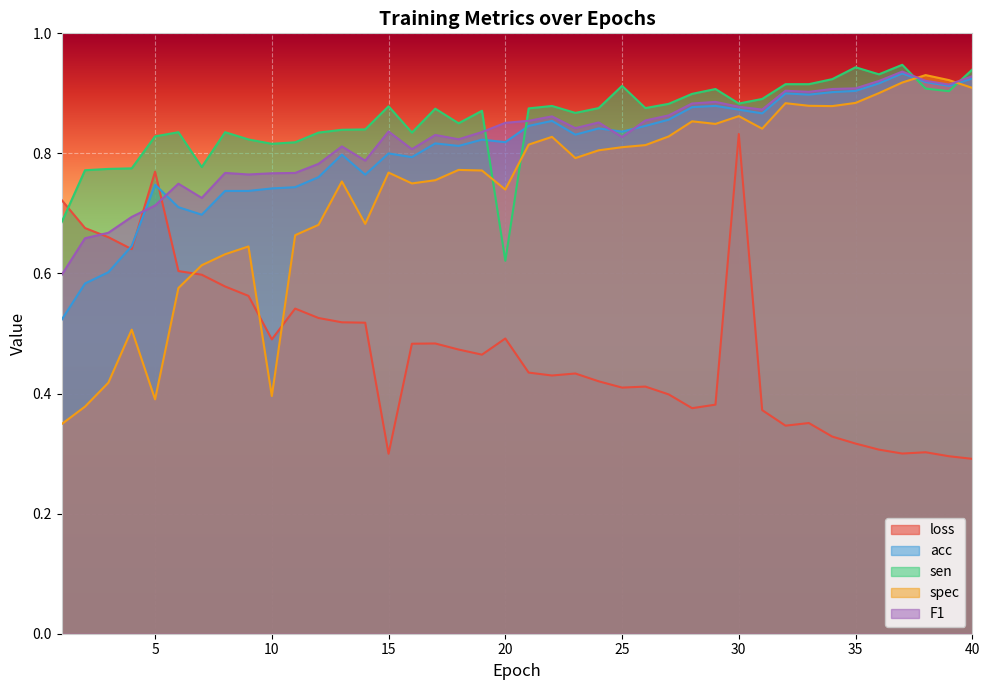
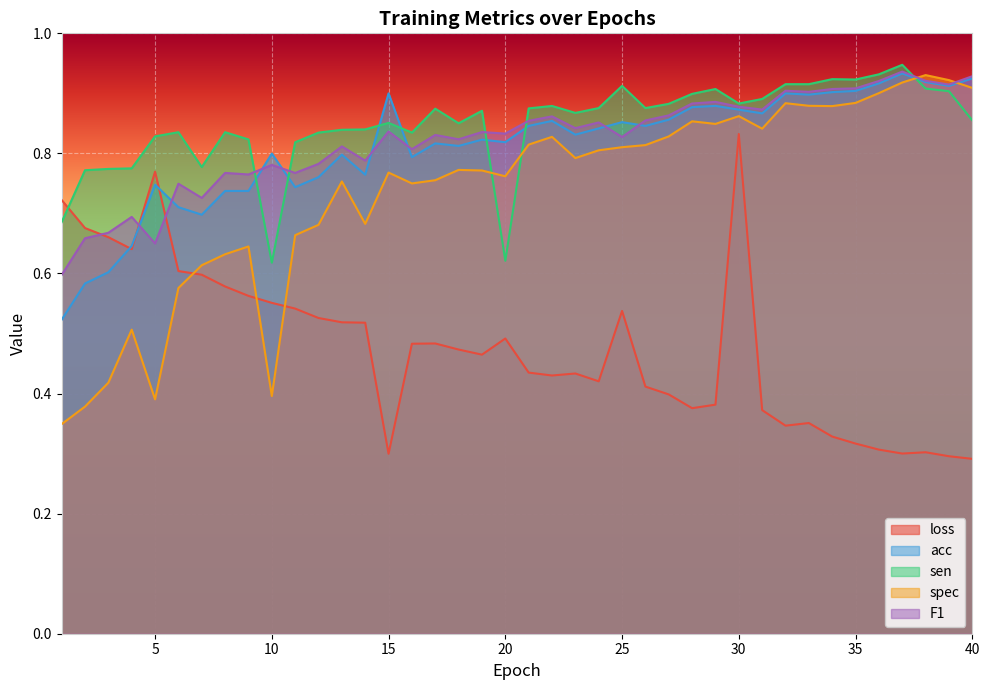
  {
    "loss": {
      "5": 0.77,
-     "10": 0.49,
+     "10": 0.55,
      "15": 0.30,
      "20": 0.49,
-     "25": 0.41,
+     "25": 0.54,
      "30": 0.83,
      "35": 0.32,
      "40": 0.29
    },
    "acc": {
      "5": 0.75,
-     "10": 0.74,
-     "15": 0.8,
+     "10": 0.80,
+     "15": 0.9,
      "20": 0.82,
-     "25": 0.84,
+     "25": 0.85,
      "30": 0.87,
      "35": 0.90
    },
    "sen": {
      "5": 0.83,
-     "10": 0.82,
-     "15": 0.88,
+     "10": 0.62,
+     "15": 0.85,
      "20": 0.62,
      "25": 0.91,
      "30": 0.88,
-     "35": 0.94,
-     "40": 0.94
+     "35": 0.92,
+     "40": 0.85
    },
    "spec": {
      "5": 0.39,
      "10": 0.40,
      "15": 0.77,
-     "20": 0.74,
+     "20": 0.76,
      "25": 0.81,
      "30": 0.86,
      "35": 0.88,
      "40": 0.91
    },
    "F1": {
-     "5": 0.71,
-     "10": 0.77,
+     "5": 0.65,
+     "10": 0.78,
      "15": 0.84,
-     "20": 0.85,
+     "20": 0.83,
      "25": 0.83,
      "30": 0.88,
      "35": 0.91
    }
  }
